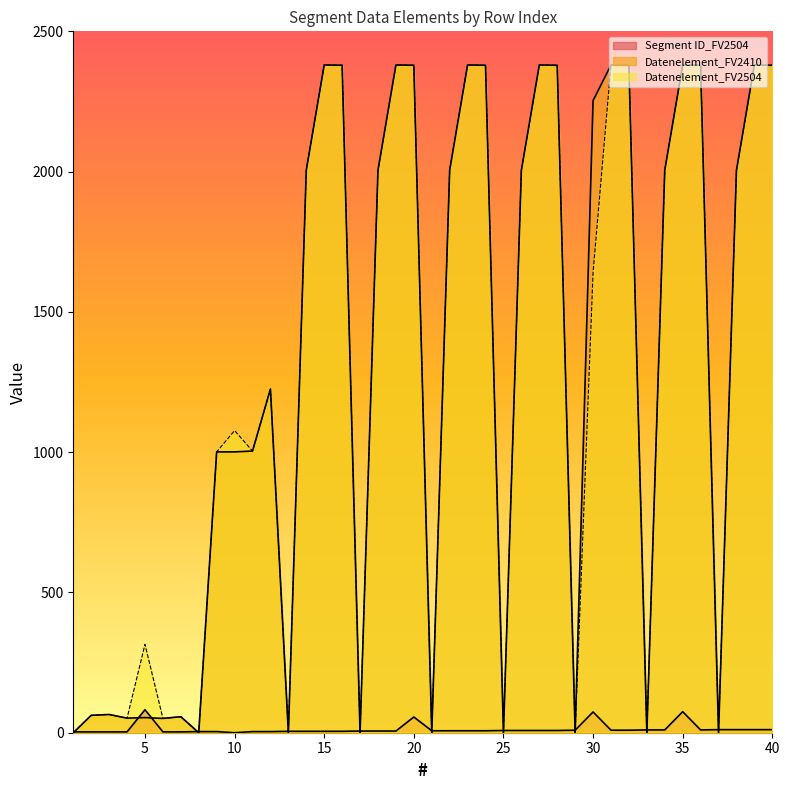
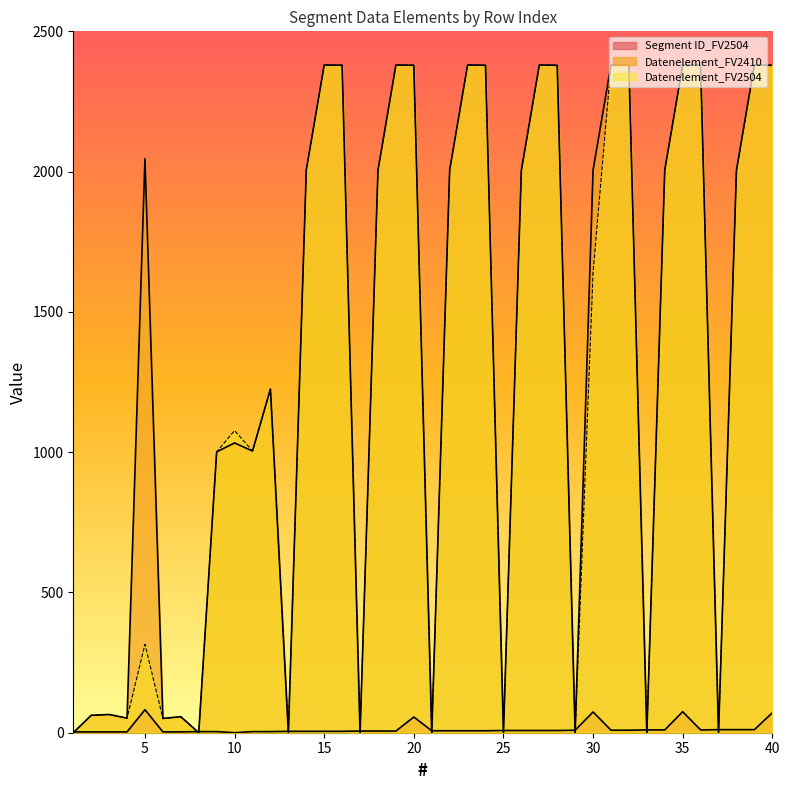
  {
    "Segment ID_FV2504": {
      "5": 80,
      "10": 0,
      "15": 10,
      "20": 60,
      "30": 70,
      "35": 80,
-     "40": 10
+     "40": 70
    },
    "Datenelement_FV2410": {
-     "5": 50,
-     "10": 1000,
-     "30": 2250
+     "5": 2050,
+     "10": 1030,
+     "30": 2010
    },
    "Datenelement_FV2504": {
      "5": 320,
      "10": 1080,
      "30": 1640
    }
  }
